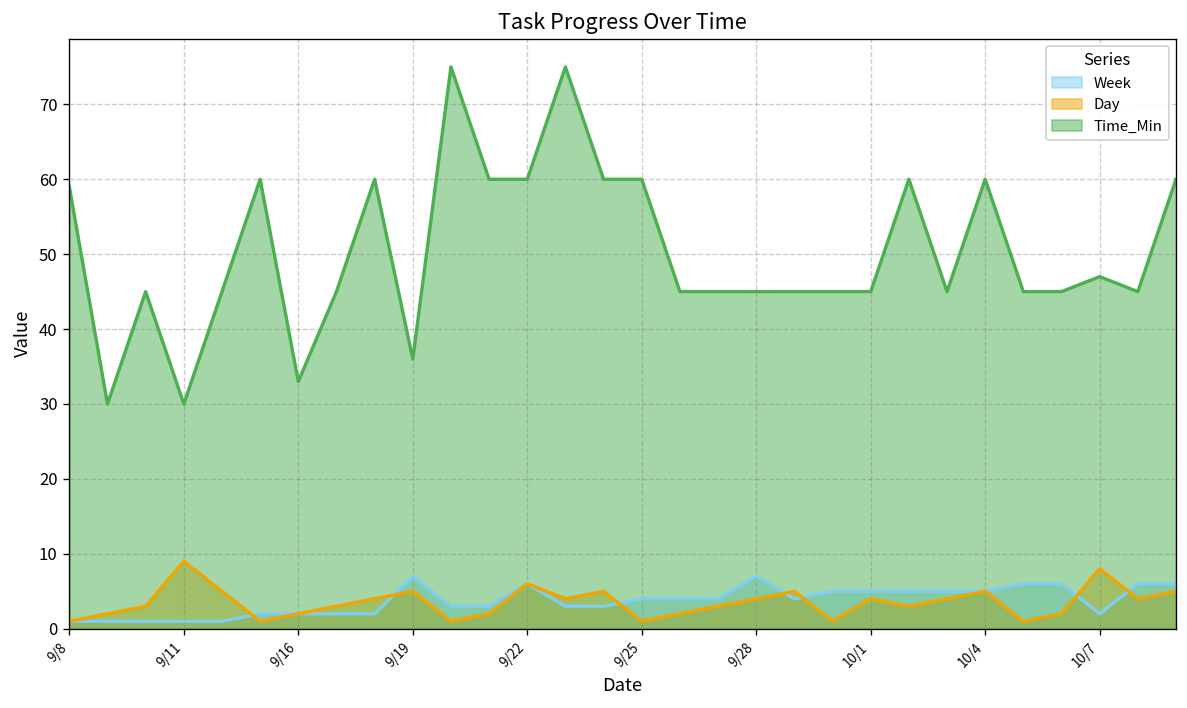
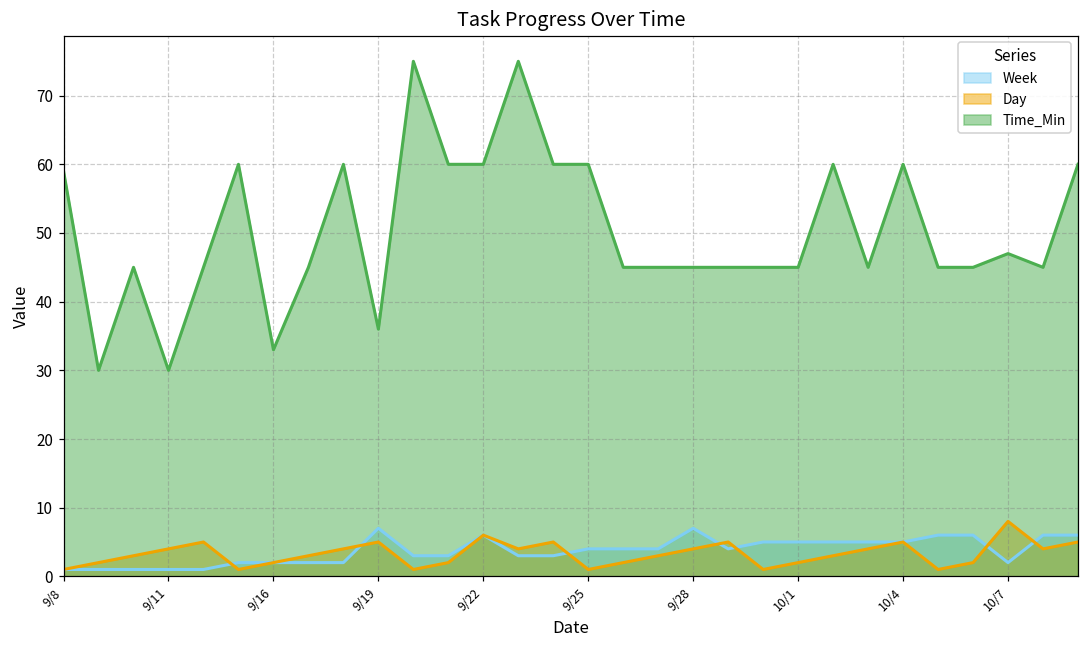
  {
    "Week": {
      "9/11": 1,
      "9/19": 7,
      "9/25": 4,
      "9/28": 7,
      "10/1": 5,
      "10/7": 2
    },
    "Day": {
-     "9/11": 9,
+     "9/11": 4,
      "9/19": 5,
      "9/25": 1,
      "9/28": 4,
-     "10/1": 4,
+     "10/1": 2,
      "10/7": 8
    },
    "Time_Min": {
      "9/8": 59,
      "9/11": 30,
      "9/16": 33,
      "9/19": 36,
      "9/22": 60,
      "9/25": 60,
      "9/28": 45,
      "10/1": 45,
      "10/4": 60,
      "10/7": 47
    }
  }
